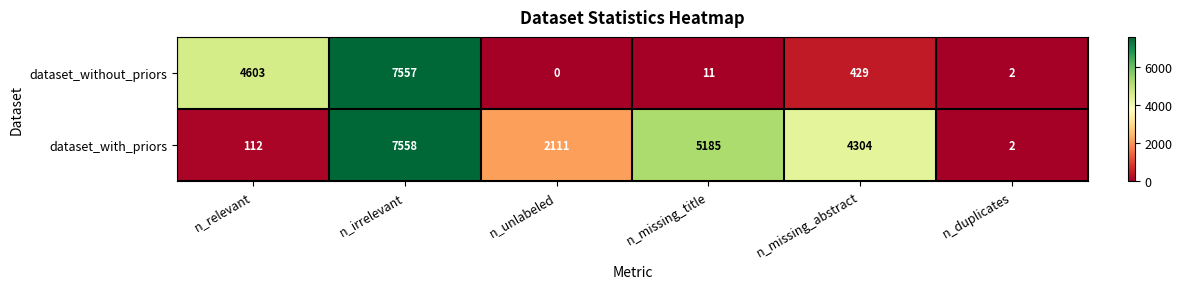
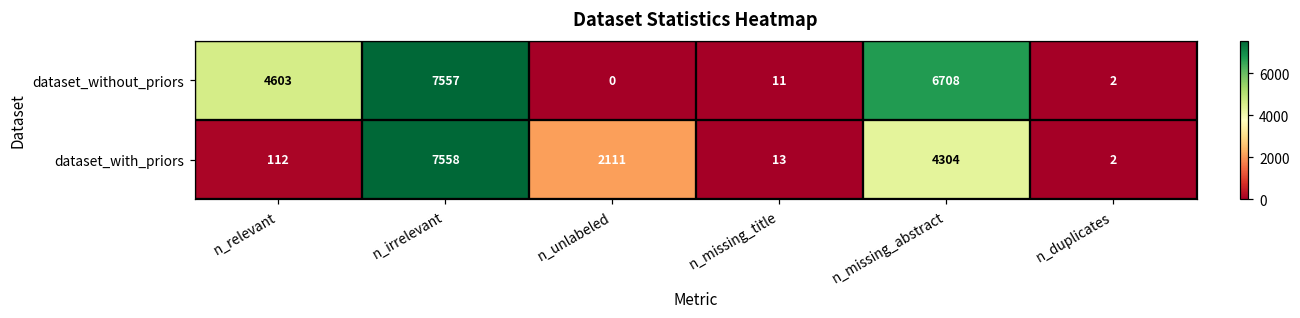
  {
    "dataset_without_priors": {
      "n_relevant": 4603,
      "n_irrelevant": 7557,
      "n_unlabeled": 0,
      "n_missing_title": 11,
-     "n_missing_abstract": 429,
+     "n_missing_abstract": 6708,
      "n_duplicates": 2
    },
    "dataset_with_priors": {
      "n_relevant": 112,
      "n_irrelevant": 7558,
      "n_unlabeled": 2111,
-     "n_missing_title": 5185,
+     "n_missing_title": 13,
      "n_missing_abstract": 4304,
      "n_duplicates": 2
    }
  }
